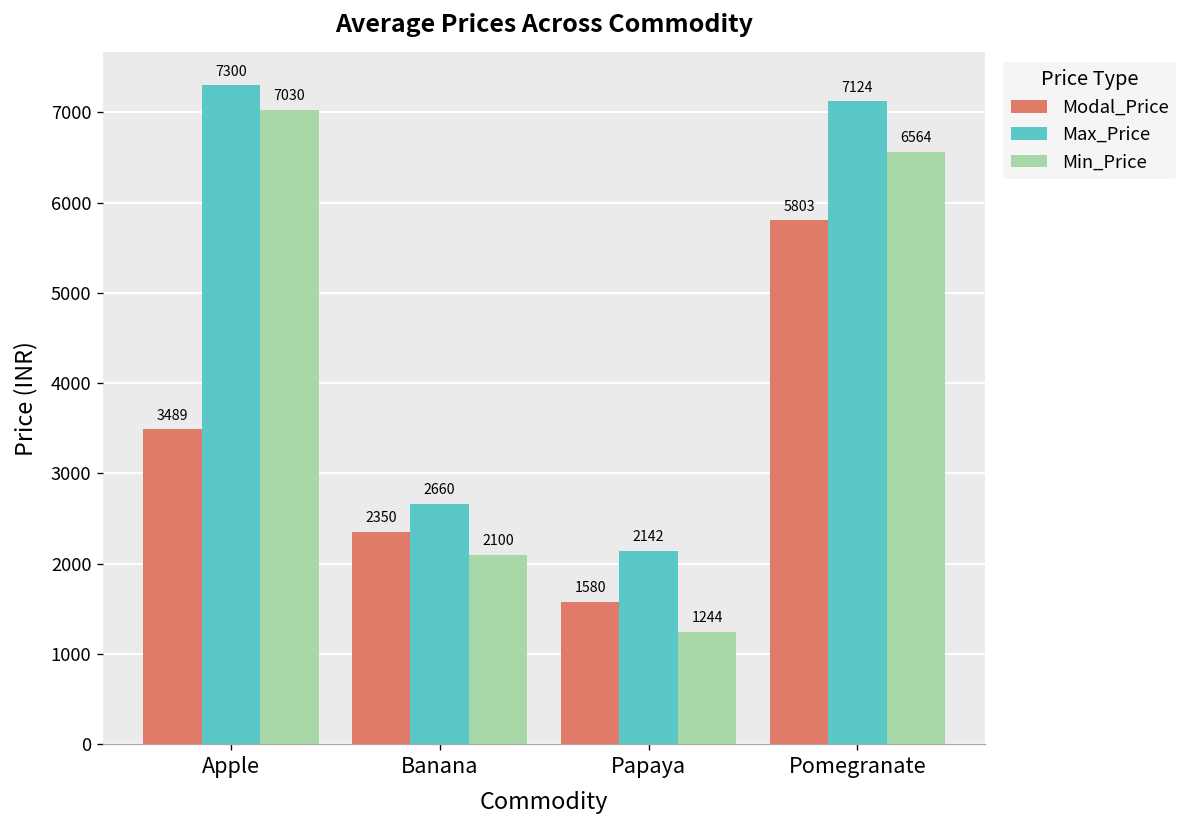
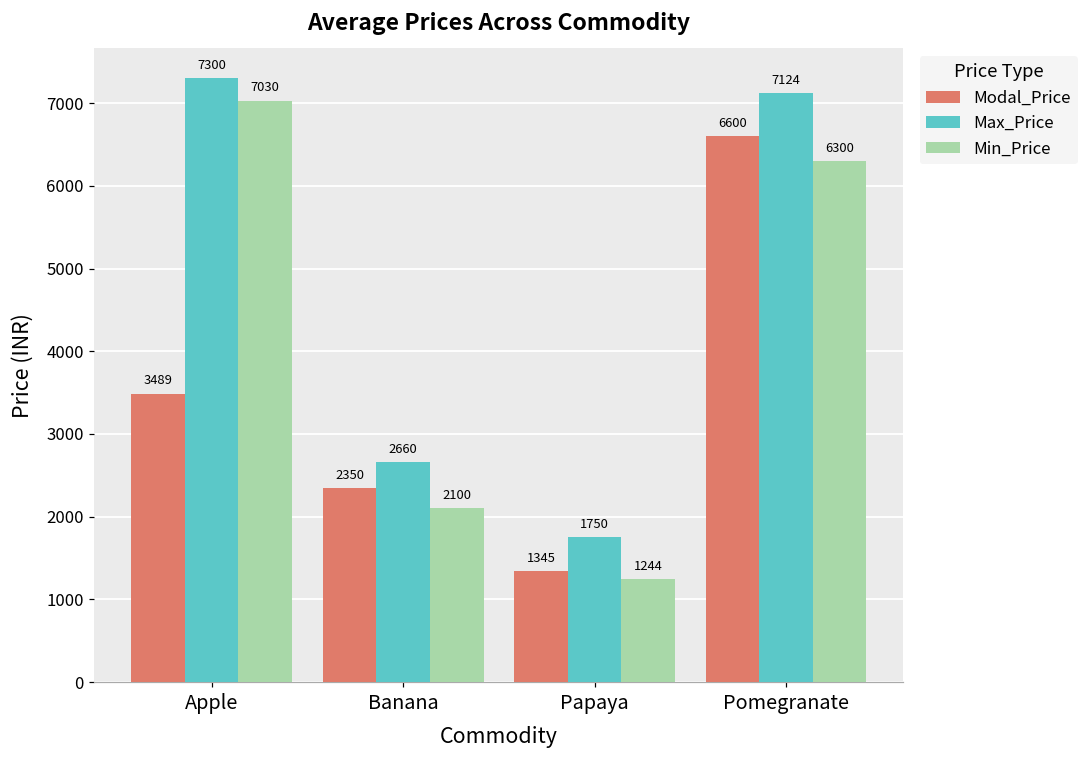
  {
    "Modal_Price": {
      "Apple": 3489,
      "Banana": 2350,
-     "Papaya": 1580,
-     "Pomegranate": 5803
+     "Papaya": 1345,
+     "Pomegranate": 6600
    },
    "Max_Price": {
      "Apple": 7300,
      "Banana": 2660,
-     "Papaya": 2142,
+     "Papaya": 1750,
      "Pomegranate": 7124
    },
    "Min_Price": {
      "Apple": 7030,
      "Banana": 2100,
      "Papaya": 1244,
-     "Pomegranate": 6564
+     "Pomegranate": 6300
    }
  }
